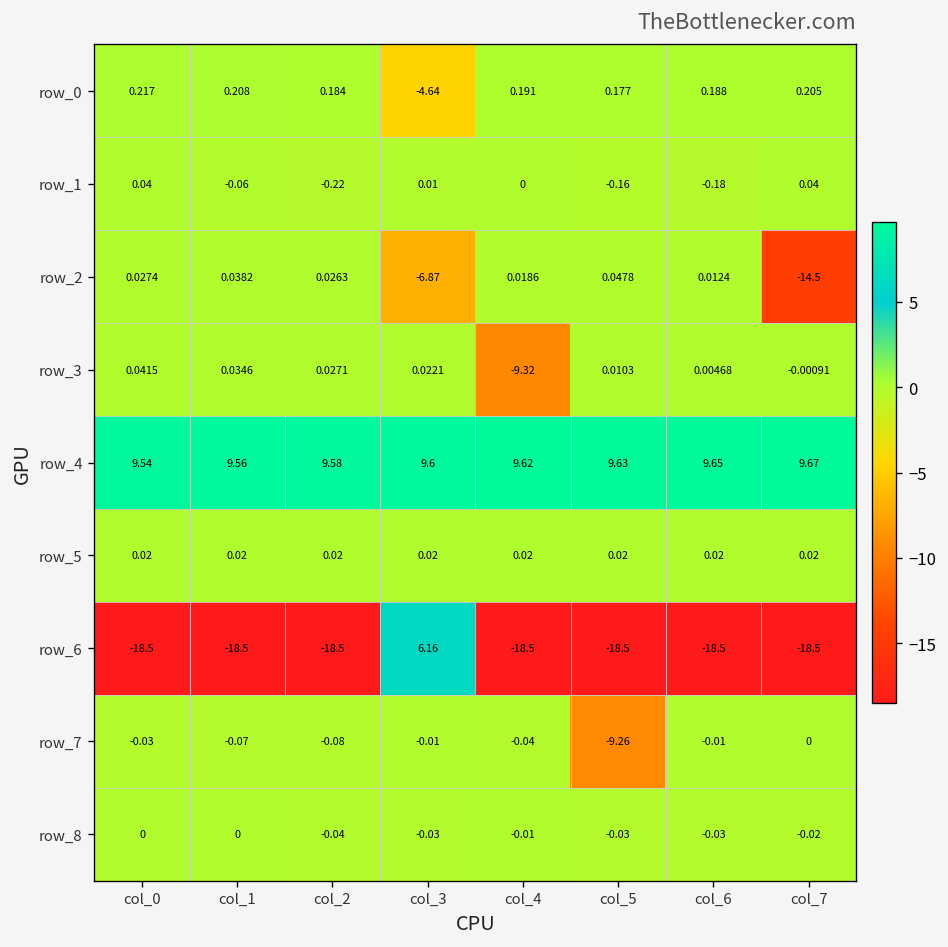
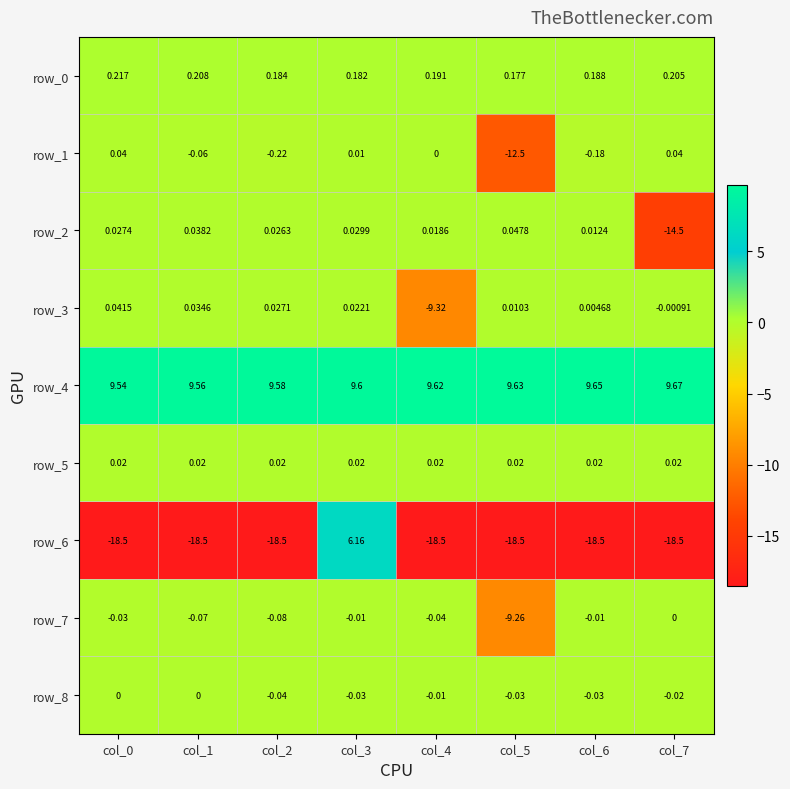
  {
    "row_0": {
      "col_0": 0.217,
      "col_1": 0.208,
      "col_2": 0.184,
-     "col_3": -4.64,
+     "col_3": 0.182,
      "col_4": 0.191,
      "col_5": 0.177,
      "col_6": 0.188,
      "col_7": 0.205
    },
    "row_1": {
      "col_0": 0.04,
      "col_1": -0.06,
      "col_2": -0.22,
      "col_3": 0.01,
      "col_4": 0,
-     "col_5": -0.16,
+     "col_5": -12.5,
      "col_6": -0.18,
      "col_7": 0.04
    },
    "row_2": {
      "col_0": 0.0274,
      "col_1": 0.0382,
      "col_2": 0.0263,
-     "col_3": -6.87,
+     "col_3": 0.0299,
      "col_4": 0.0186,
      "col_5": 0.0478,
      "col_6": 0.0124,
      "col_7": -14.5
    },
    "row_3": {
      "col_0": 0.0415,
      "col_1": 0.0346,
      "col_2": 0.0271,
      "col_3": 0.0221,
      "col_4": -9.32,
      "col_5": 0.0103,
      "col_6": 0.00468,
      "col_7": -0.00091
    },
    "row_4": {
      "col_0": 9.54,
      "col_1": 9.56,
      "col_2": 9.58,
      "col_3": 9.6,
      "col_4": 9.62,
      "col_5": 9.63,
      "col_6": 9.65,
      "col_7": 9.67
    },
    "row_5": {
      "col_0": 0.02,
      "col_1": 0.02,
      "col_2": 0.02,
      "col_3": 0.02,
      "col_4": 0.02,
      "col_5": 0.02,
      "col_6": 0.02,
      "col_7": 0.02
    },
    "row_6": {
      "col_0": -18.5,
      "col_1": -18.5,
      "col_2": -18.5,
      "col_3": 6.16,
      "col_4": -18.5,
      "col_5": -18.5,
      "col_6": -18.5,
      "col_7": -18.5
    },
    "row_7": {
      "col_0": -0.03,
      "col_1": -0.07,
      "col_2": -0.08,
      "col_3": -0.01,
      "col_4": -0.04,
      "col_5": -9.26,
      "col_6": -0.01,
      "col_7": 0
    },
    "row_8": {
      "col_0": 0,
      "col_1": 0,
      "col_2": -0.04,
      "col_3": -0.03,
      "col_4": -0.01,
      "col_5": -0.03,
      "col_6": -0.03,
      "col_7": -0.02
    }
  }
